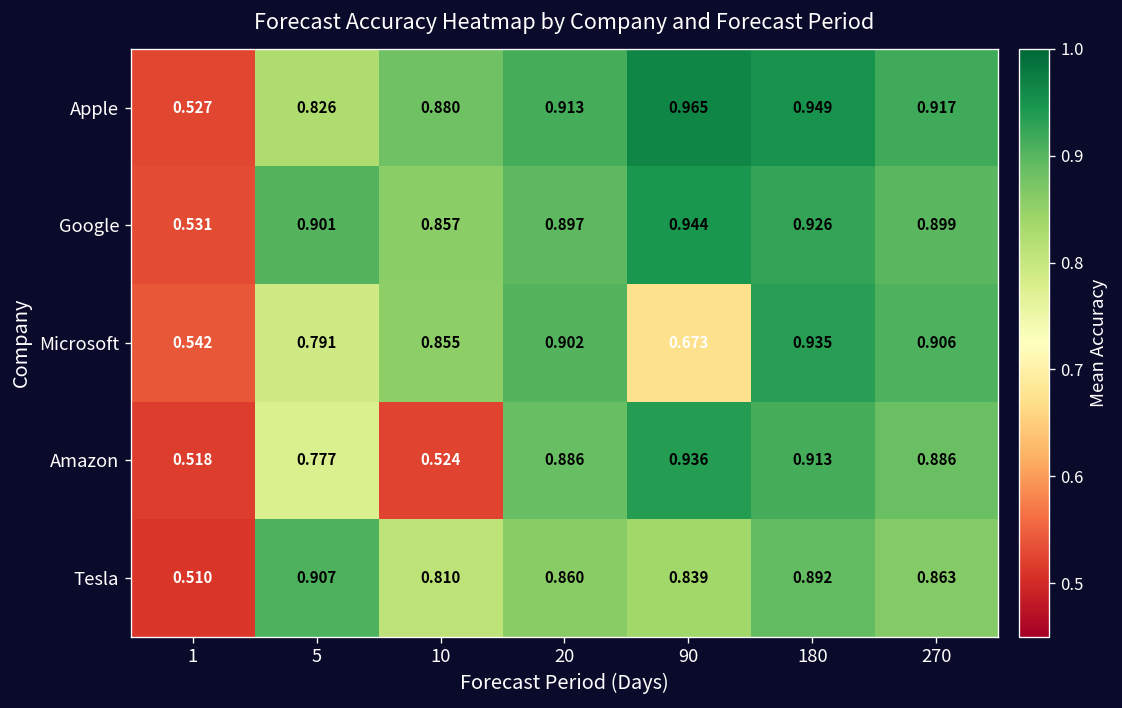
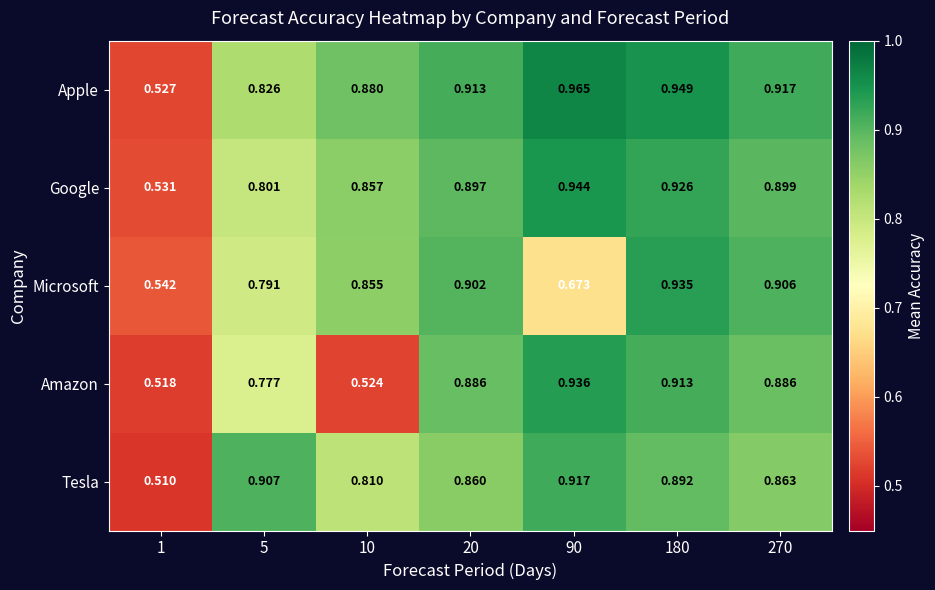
  {
    "Apple": {
      "1": 0.527,
      "5": 0.826,
      "10": 0.880,
      "20": 0.913,
      "90": 0.965,
      "180": 0.949,
      "270": 0.917
    },
    "Google": {
      "1": 0.531,
-     "5": 0.901,
+     "5": 0.801,
      "10": 0.857,
      "20": 0.897,
      "90": 0.944,
      "180": 0.926,
      "270": 0.899
    },
    "Microsoft": {
      "1": 0.542,
      "5": 0.791,
      "10": 0.855,
      "20": 0.902,
      "90": 0.673,
      "180": 0.935,
      "270": 0.906
    },
    "Amazon": {
      "1": 0.518,
      "5": 0.777,
      "10": 0.524,
      "20": 0.886,
      "90": 0.936,
      "180": 0.913,
      "270": 0.886
    },
    "Tesla": {
      "1": 0.510,
      "5": 0.907,
      "10": 0.810,
      "20": 0.860,
-     "90": 0.839,
+     "90": 0.917,
      "180": 0.892,
      "270": 0.863
    }
  }
